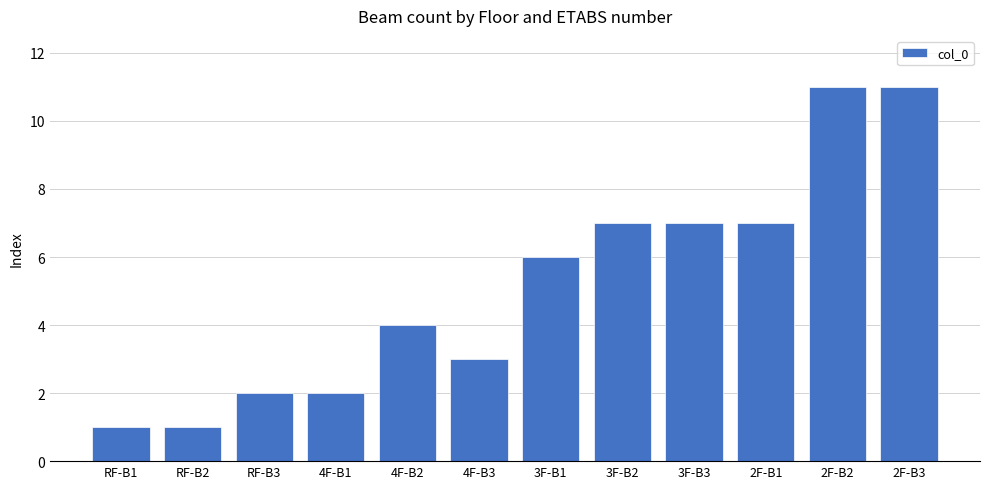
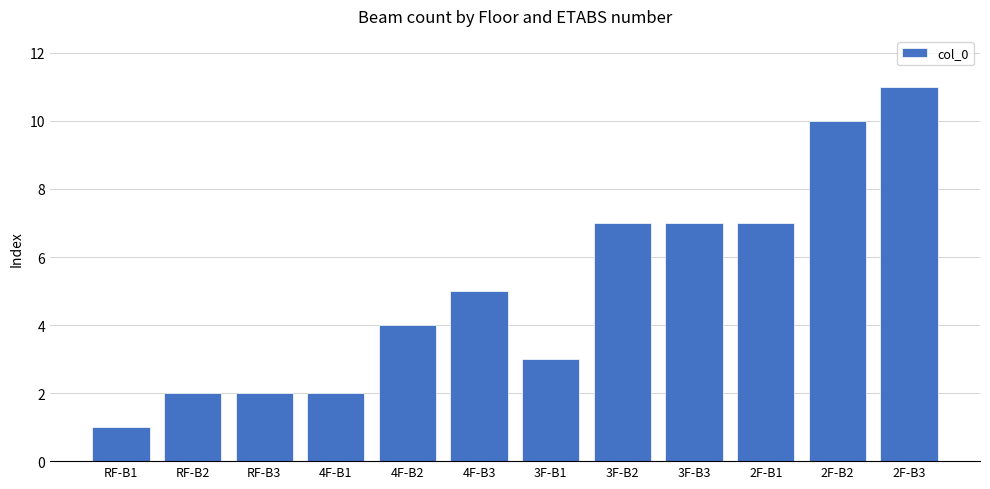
  {
    "RF-B1": 1,
-   "RF-B2": 1,
+   "RF-B2": 2,
    "RF-B3": 2,
    "4F-B1": 2,
    "4F-B2": 4,
-   "4F-B3": 3,
-   "3F-B1": 6,
+   "4F-B3": 5,
+   "3F-B1": 3,
    "3F-B2": 7,
    "3F-B3": 7,
    "2F-B1": 7,
-   "2F-B2": 11,
+   "2F-B2": 10,
    "2F-B3": 11
  }
